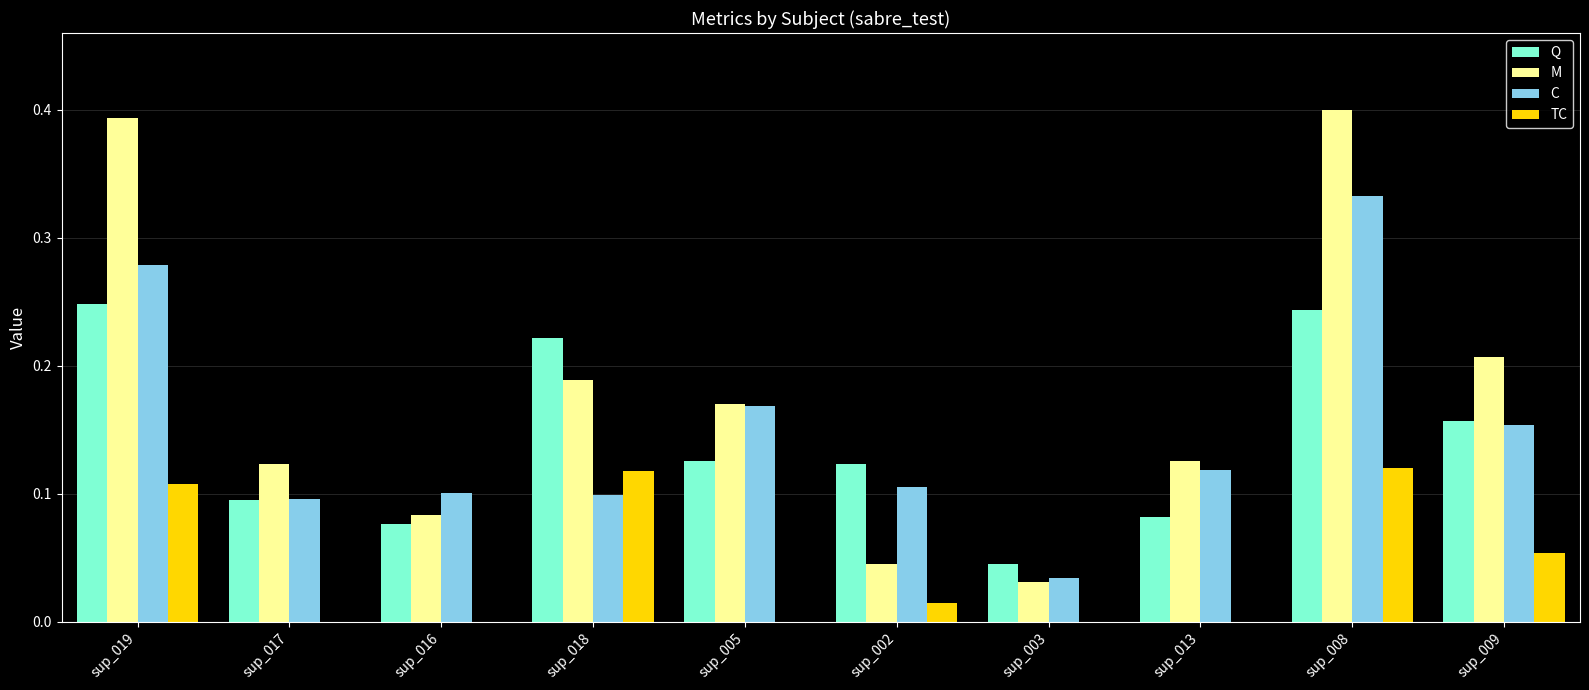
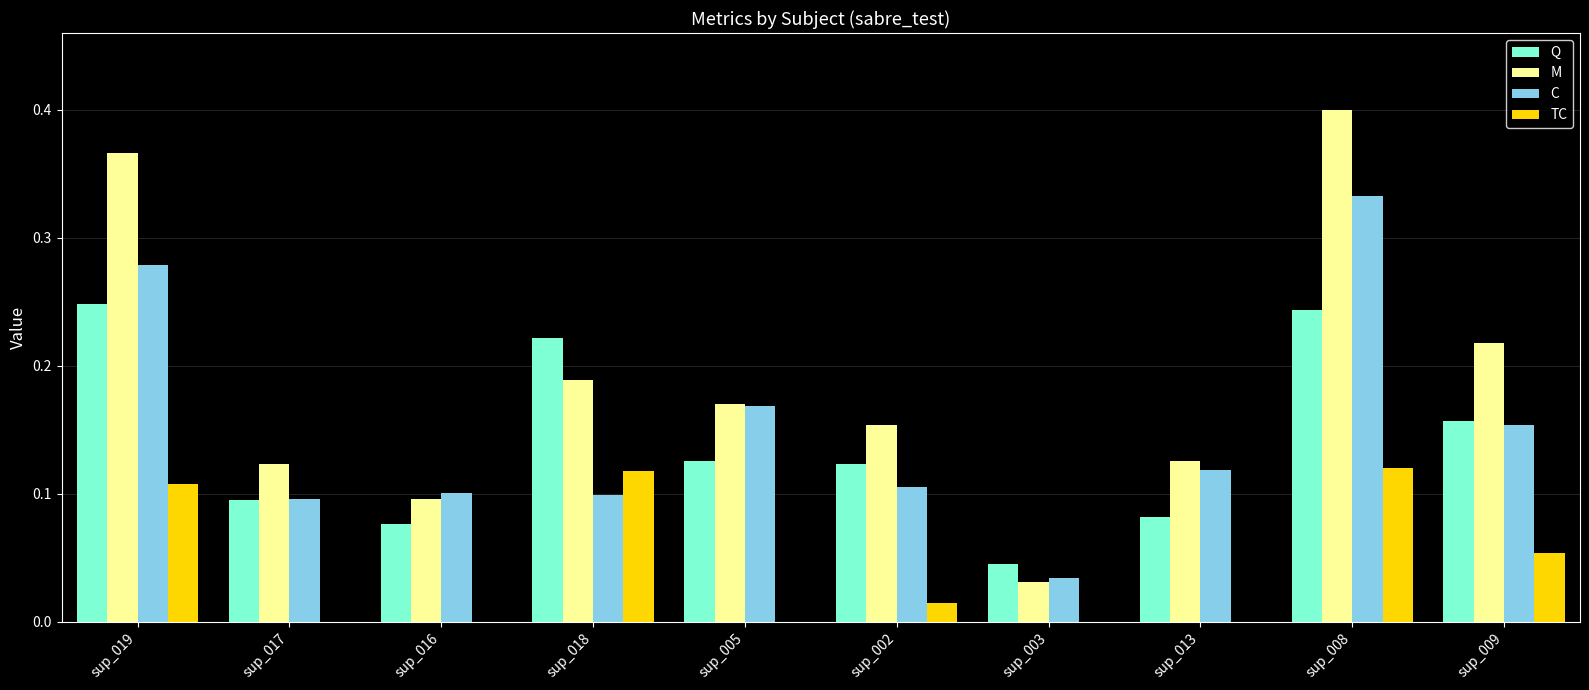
  {
    "M": {
-     "sup_019": 0.394,
+     "sup_019": 0.366,
      "sup_017": 0.123,
-     "sup_016": 0.083,
+     "sup_016": 0.096,
      "sup_018": 0.189,
      "sup_005": 0.170,
-     "sup_002": 0.045,
+     "sup_002": 0.154,
      "sup_003": 0.031,
      "sup_013": 0.126,
      "sup_008": 0.400,
-     "sup_009": 0.207
+     "sup_009": 0.218
    },
    "TC": {
      "sup_019": 0.108,
      "sup_017": 0.000,
      "sup_016": 0.000,
      "sup_018": 0.118,
      "sup_005": 0.000,
      "sup_002": 0.015,
      "sup_003": 0.000,
      "sup_013": 0.000,
      "sup_008": 0.120,
      "sup_009": 0.053
    }
  }
